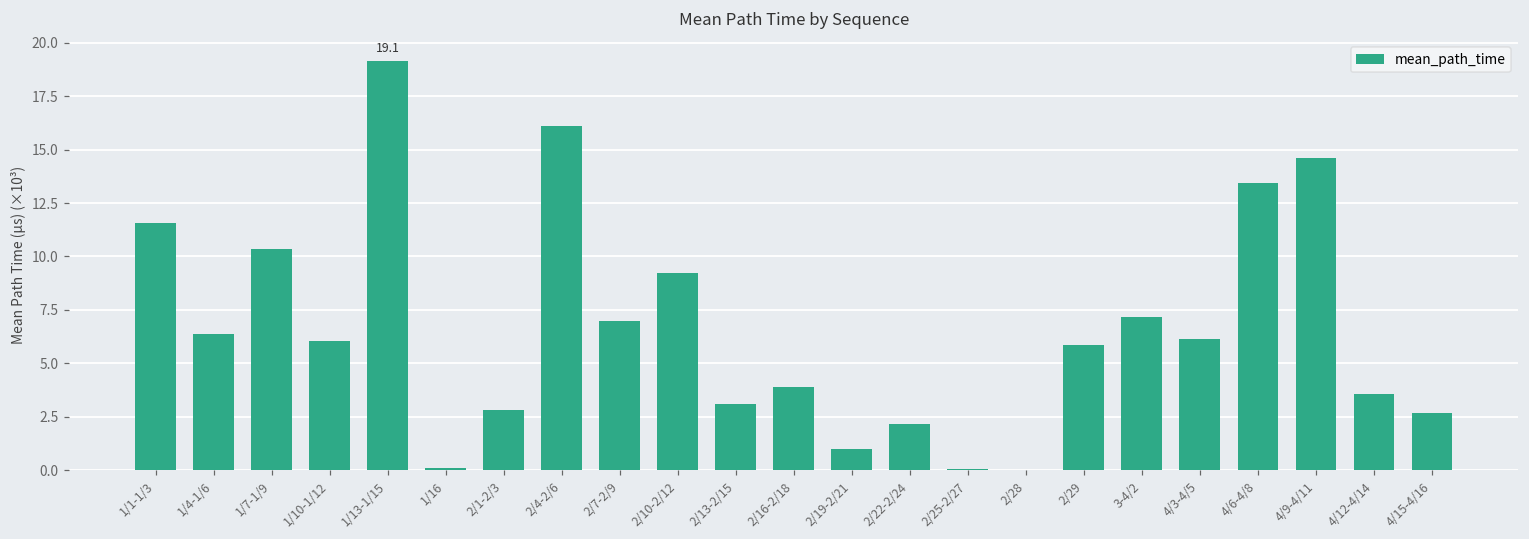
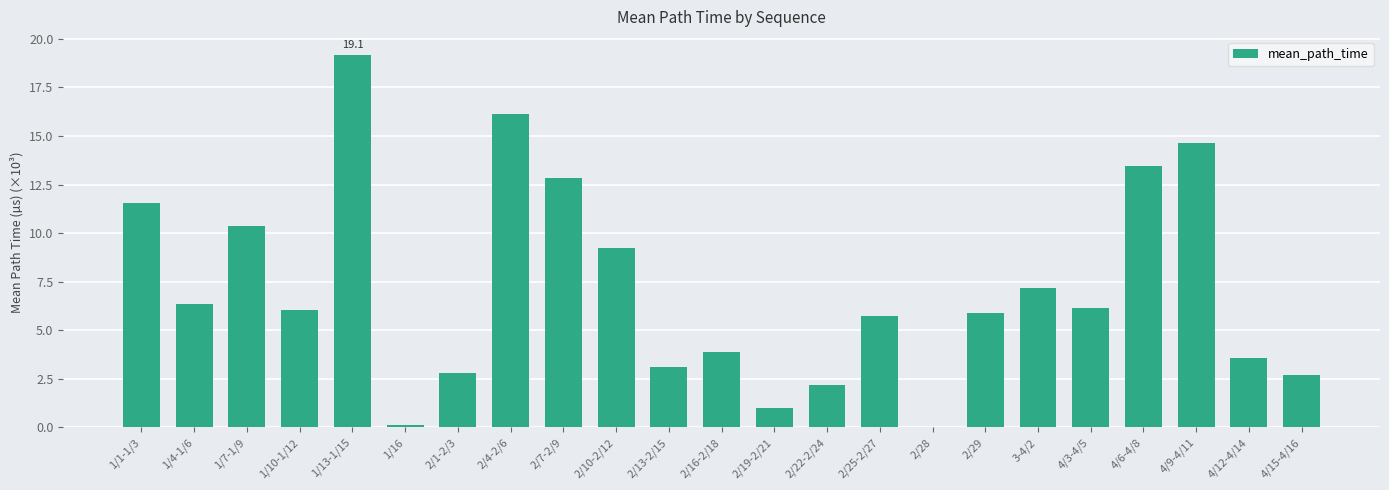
  {
    "1/1-1/3": 11.6,
    "1/4-1/6": 6.4,
    "1/7-1/9": 10.4,
    "1/10-1/12": 6.0,
    "2/1-2/3": 2.8,
    "2/4-2/6": 16.1,
-   "2/7-2/9": 7.0,
+   "2/7-2/9": 12.9,
    "2/10-2/12": 9.2,
    "2/13-2/15": 3.1,
    "2/16-2/18": 3.9,
    "2/19-2/21": 1.0,
    "2/22-2/24": 2.2,
-   "2/25-2/27": 0.1,
+   "2/25-2/27": 5.7,
    "2/29": 5.9,
    "3-4/2": 7.2,
    "4/3-4/5": 6.1,
    "4/6-4/8": 13.4,
    "4/9-4/11": 14.6,
    "4/12-4/14": 3.6,
    "4/15-4/16": 2.7
  }
